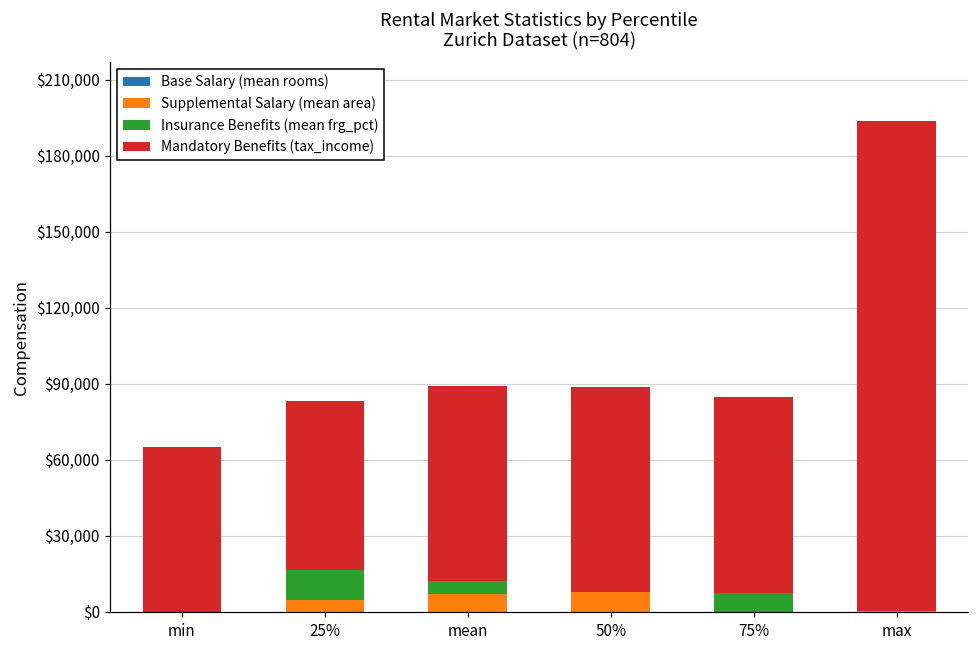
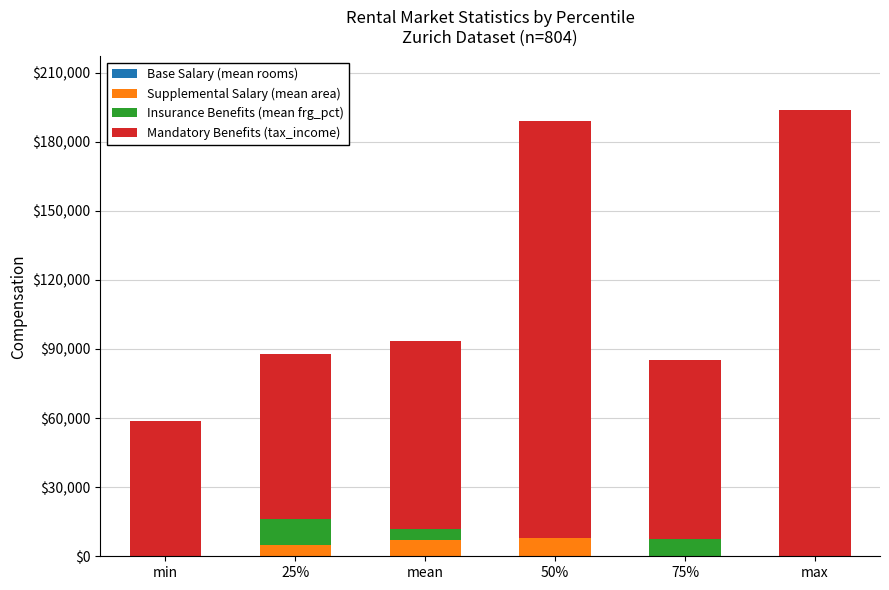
  {
    "Supplemental Salary (mean area)": {
      "25%": "$5,000",
      "mean": "$7,000",
      "50%": "$8,000"
    },
    "Insurance Benefits (mean frg_pct)": {
      "25%": "$11,000",
      "mean": "$5,000",
      "75%": "$7,000"
    },
    "Mandatory Benefits (tax_income)": {
-     "min": "$65,000",
-     "25%": "$67,000",
-     "mean": "$77,000",
-     "50%": "$81,000",
+     "min": "$59,000",
+     "25%": "$72,000",
+     "mean": "$82,000",
+     "50%": "$181,000",
      "75%": "$78,000",
      "max": "$193,000"
    }
  }
